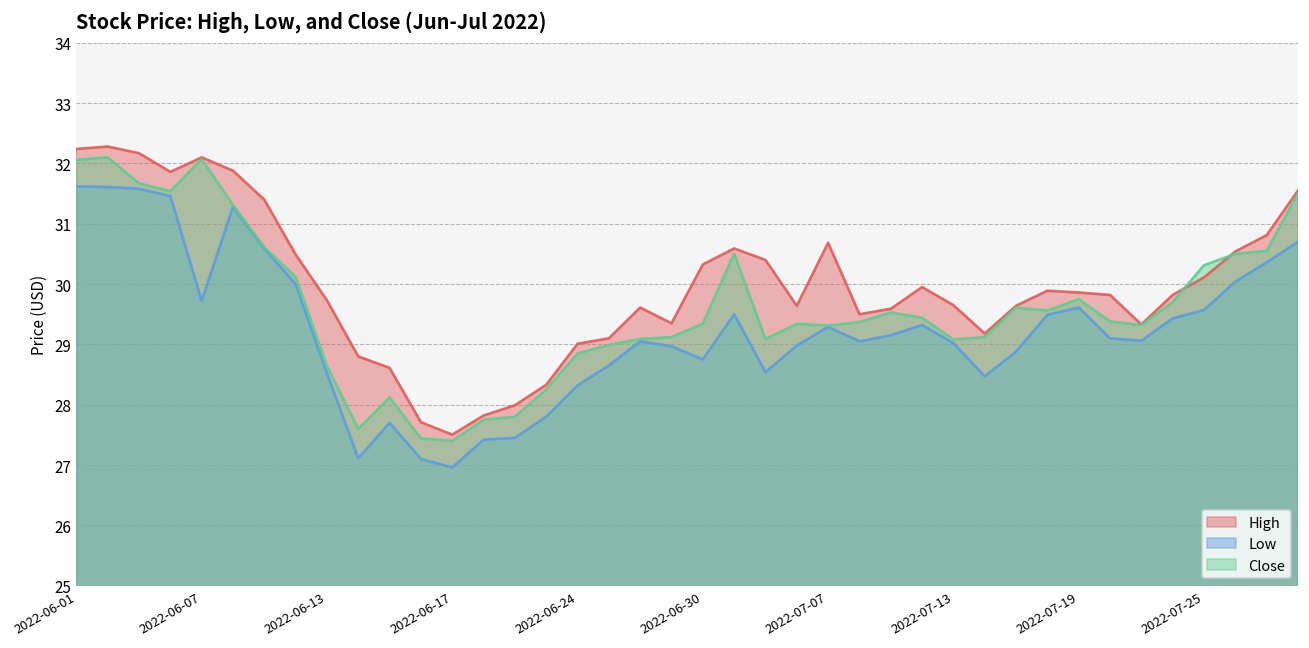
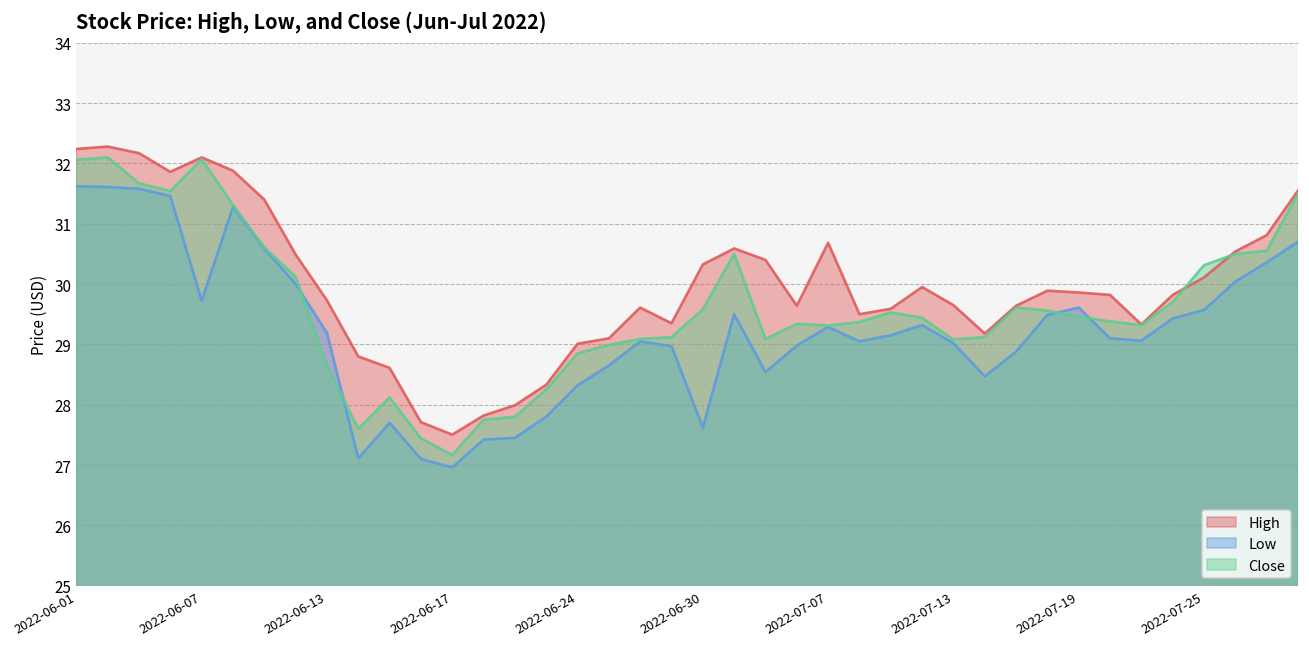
  {
    "High": {
      "2022-06-01": 32.2,
      "2022-06-13": 29.7,
      "2022-06-17": 27.5,
      "2022-06-24": 29.0,
      "2022-06-30": 30.3,
      "2022-07-07": 30.7,
      "2022-07-13": 29.6,
      "2022-07-19": 29.9,
      "2022-07-25": 30.1
    },
    "Low": {
      "2022-06-01": 31.6,
      "2022-06-07": 29.7,
-     "2022-06-13": 28.5,
+     "2022-06-13": 29.2,
      "2022-06-17": 27.0,
      "2022-06-24": 28.3,
-     "2022-06-30": 28.8,
+     "2022-06-30": 27.6,
      "2022-07-13": 29.0,
      "2022-07-19": 29.6,
      "2022-07-25": 29.6
    },
    "Close": {
      "2022-06-01": 32.1,
      "2022-06-13": 28.6,
-     "2022-06-17": 27.4,
+     "2022-06-17": 27.2,
      "2022-06-24": 28.9,
-     "2022-06-30": 29.3,
+     "2022-06-30": 29.6,
      "2022-07-13": 29.1,
-     "2022-07-19": 29.8,
+     "2022-07-19": 29.5,
      "2022-07-25": 30.3
    }
  }
